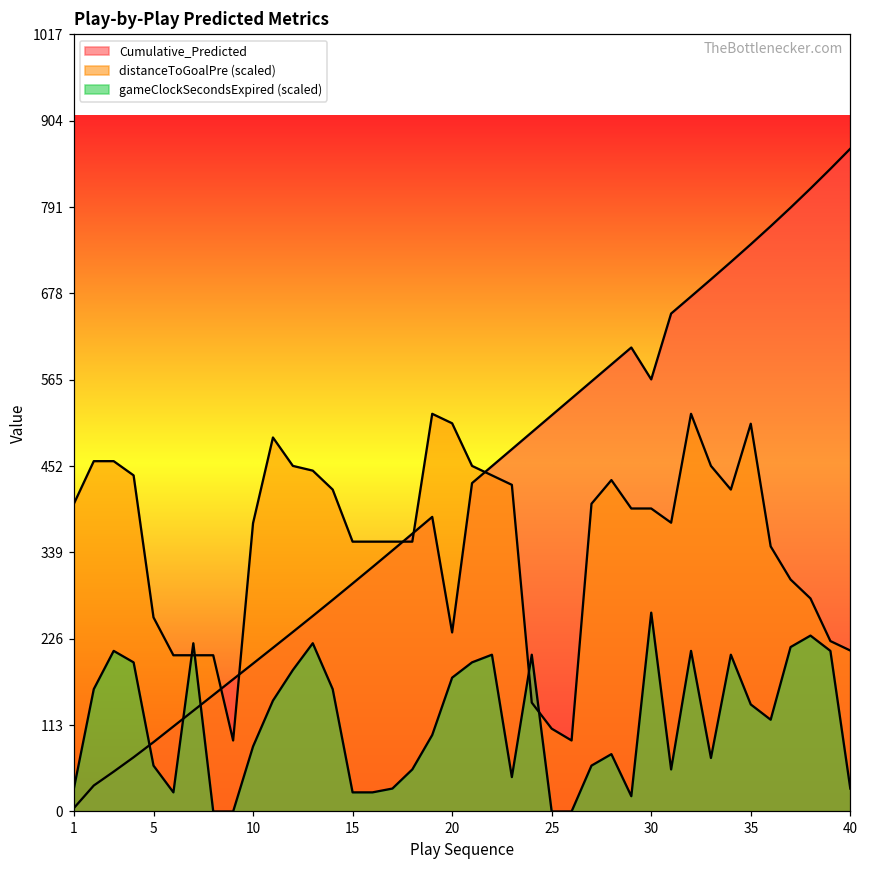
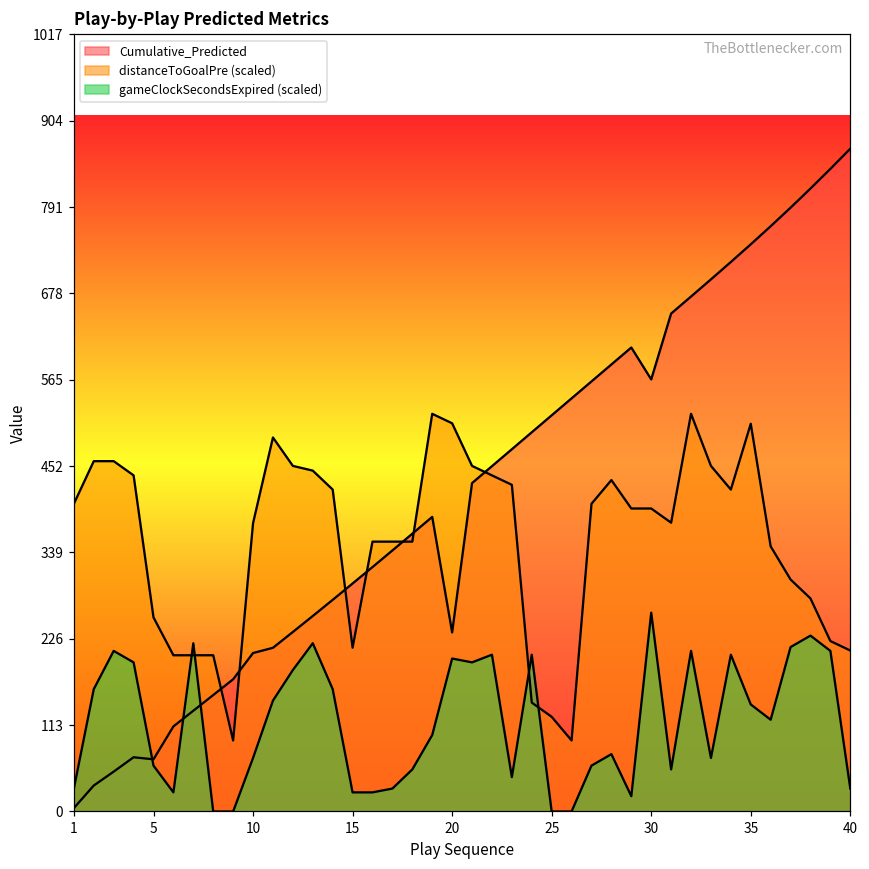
  {
    "Cumulative_Predicted": {
      "1": 0,
-     "5": 90,
-     "10": 190,
+     "5": 70,
+     "10": 210,
      "15": 300,
      "20": 230,
      "25": 520,
      "30": 570,
      "35": 740,
      "40": 870
    },
    "distanceToGoalPre (scaled)": {
      "1": 400,
      "5": 250,
      "10": 380,
-     "15": 350,
+     "15": 210,
      "20": 510,
-     "25": 110,
+     "25": 120,
      "30": 400,
      "35": 510,
      "40": 210
    },
    "gameClockSecondsExpired (scaled)": {
      "1": 30,
      "5": 60,
-     "10": 90,
+     "10": 70,
      "15": 30,
-     "20": 180,
+     "20": 200,
      "25": 0,
      "30": 260,
      "35": 140,
      "40": 30
    }
  }
